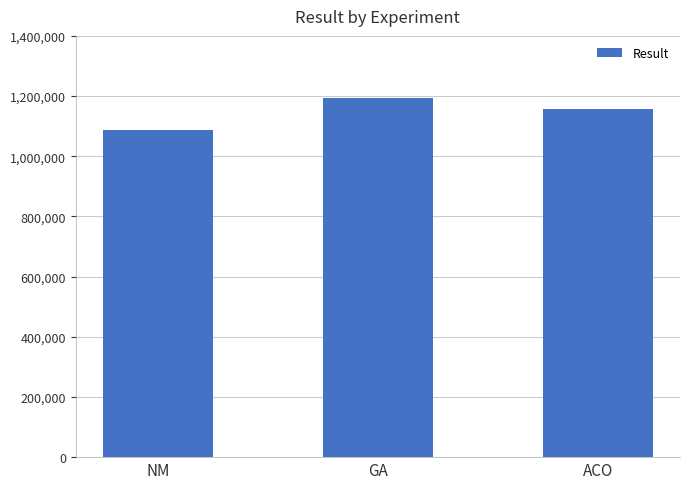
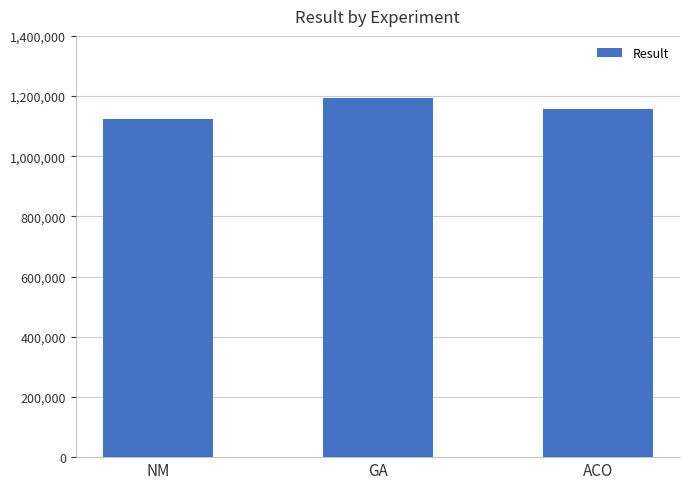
  {
-   "NM": "1,090,000",
+   "NM": "1,130,000",
    "GA": "1,190,000",
    "ACO": "1,160,000"
  }
